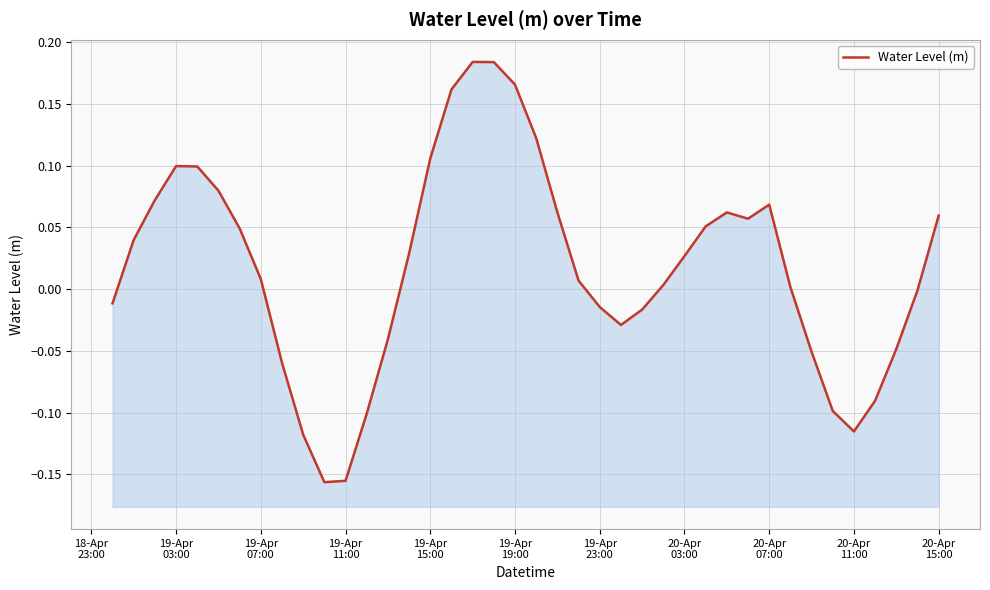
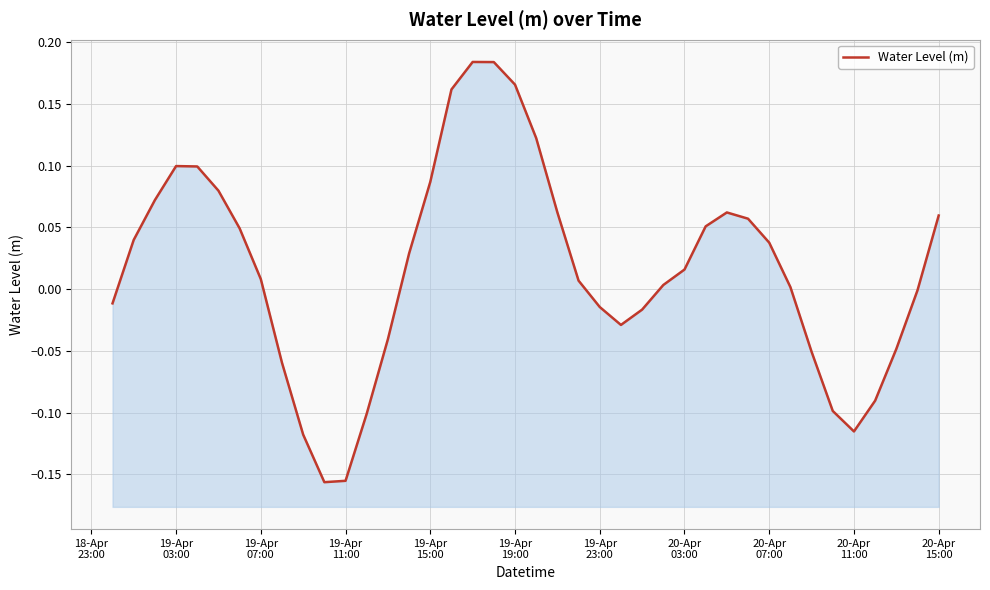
  {
    "19-Apr 03:00": 0.100,
    "19-Apr 07:00": 0.008,
    "19-Apr 11:00": -0.155,
-   "19-Apr 15:00": 0.106,
+   "19-Apr 15:00": 0.087,
    "19-Apr 19:00": 0.166,
    "19-Apr 23:00": -0.015,
-   "20-Apr 03:00": 0.027,
-   "20-Apr 07:00": 0.068,
+   "20-Apr 03:00": 0.016,
+   "20-Apr 07:00": 0.038,
    "20-Apr 11:00": -0.115,
    "20-Apr 15:00": 0.060
  }
